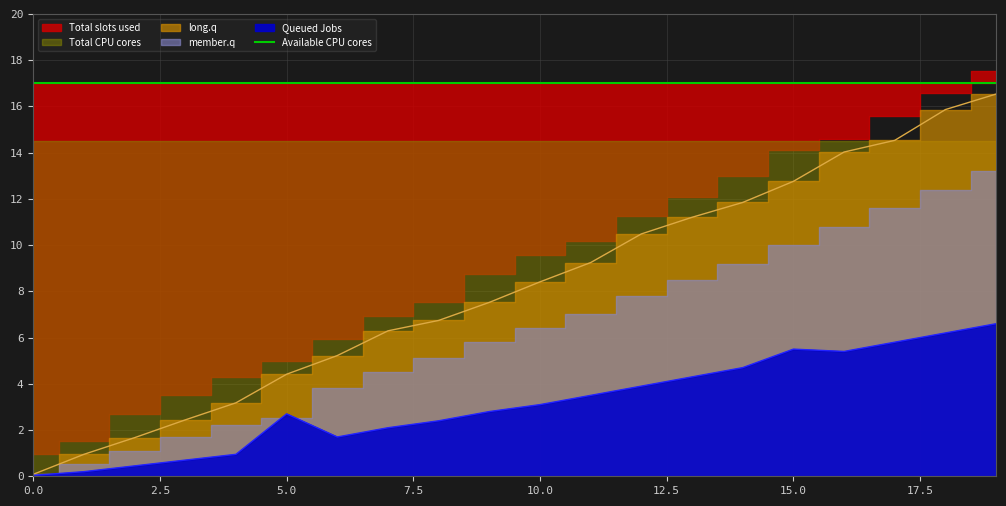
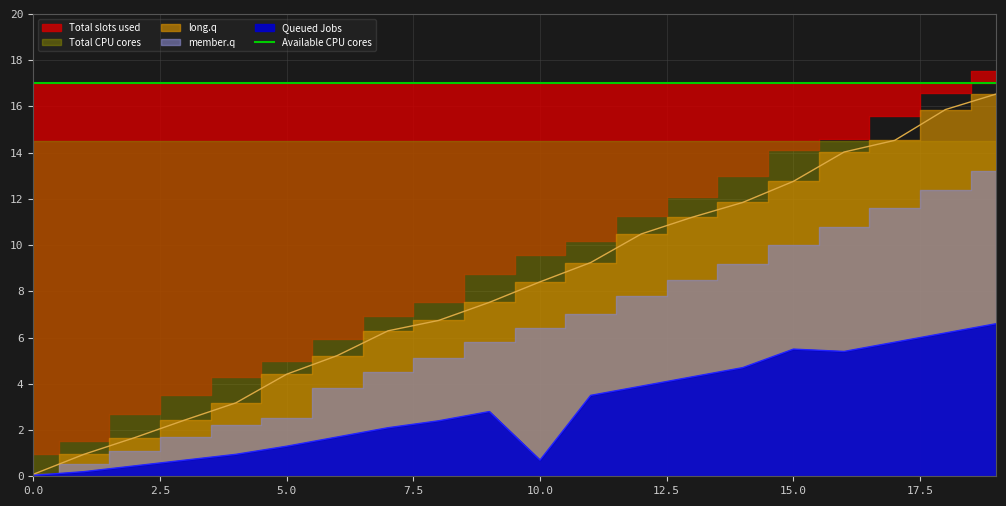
  {
    "Available CPU cores": {
      "5.0": 17.0,
      "10.0": 17.0,
      "15.0": 17.0
    },
    "Queued Jobs": {
-     "5.0": 2.7,
-     "10.0": 3.1,
+     "5.0": 1.3,
+     "10.0": 0.7,
      "15.0": 5.5
    }
  }
